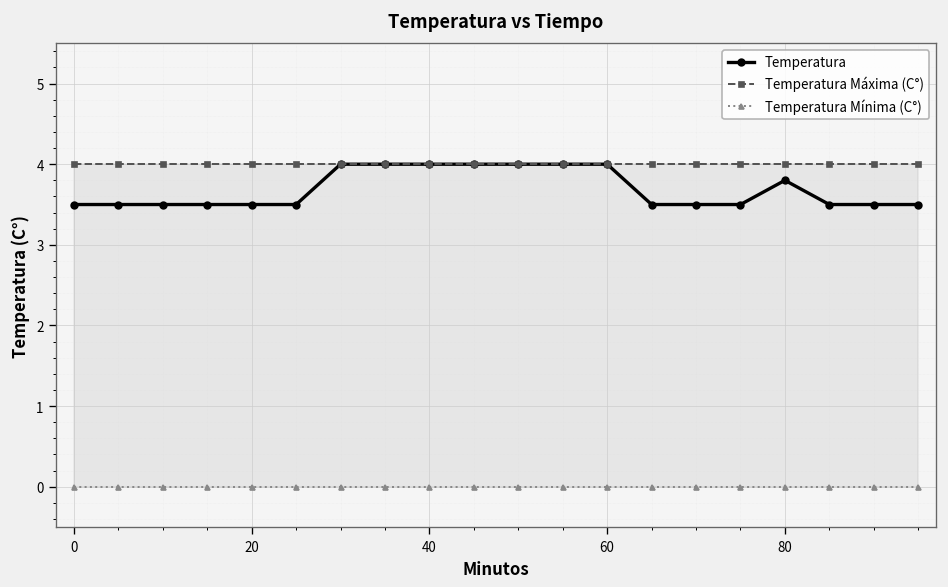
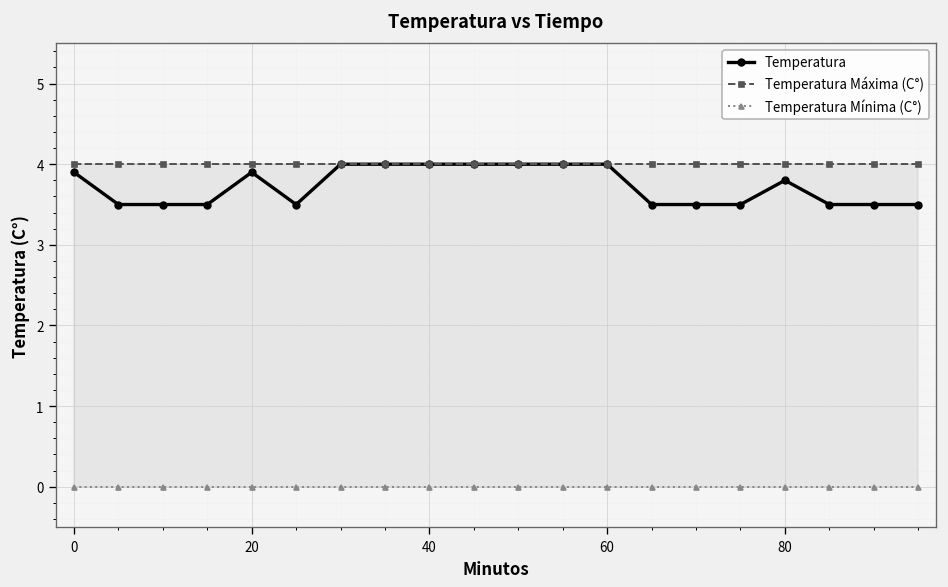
  {
    "Temperatura": {
-     "0": 3.5,
-     "20": 3.5,
+     "0": 3.9,
+     "20": 3.9,
      "80": 3.8
    },
    "Temperatura Máxima (C°)": {
      "0": 4.0,
      "20": 4.0,
      "80": 4.0
    },
    "Temperatura Mínima (C°)": {
      "0": 0.0,
      "20": 0.0,
      "40": 0.0,
      "60": 0.0,
      "80": 0.0
    }
  }
